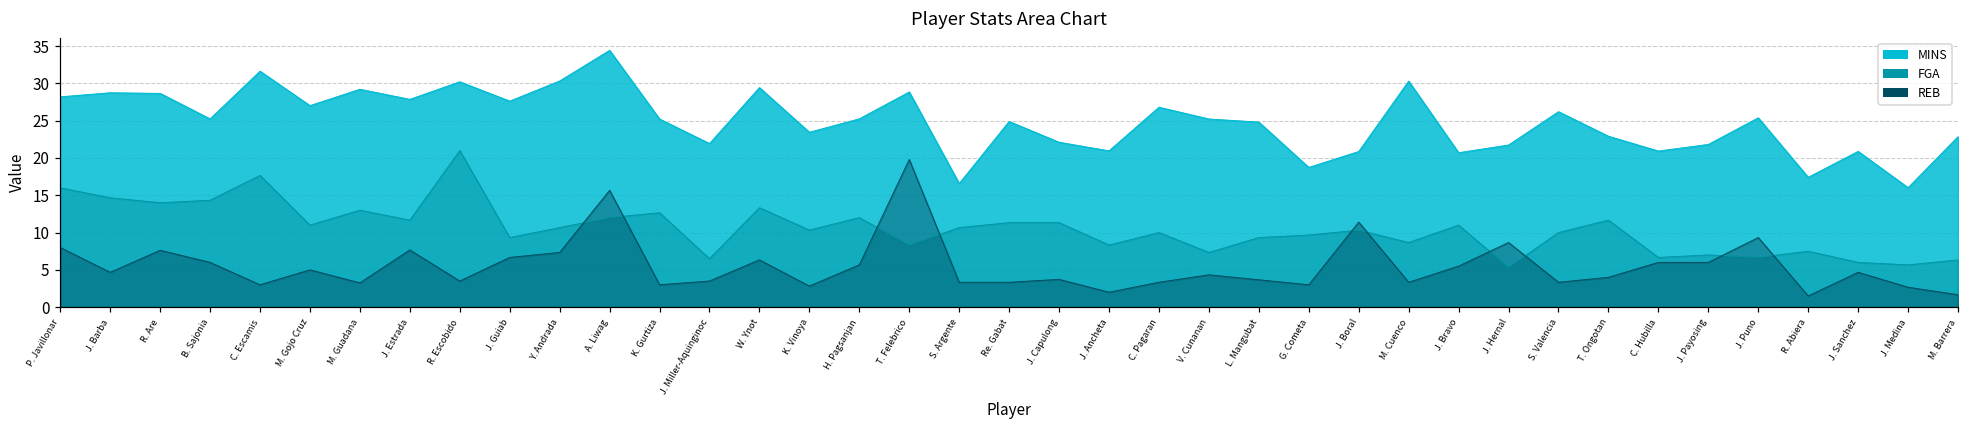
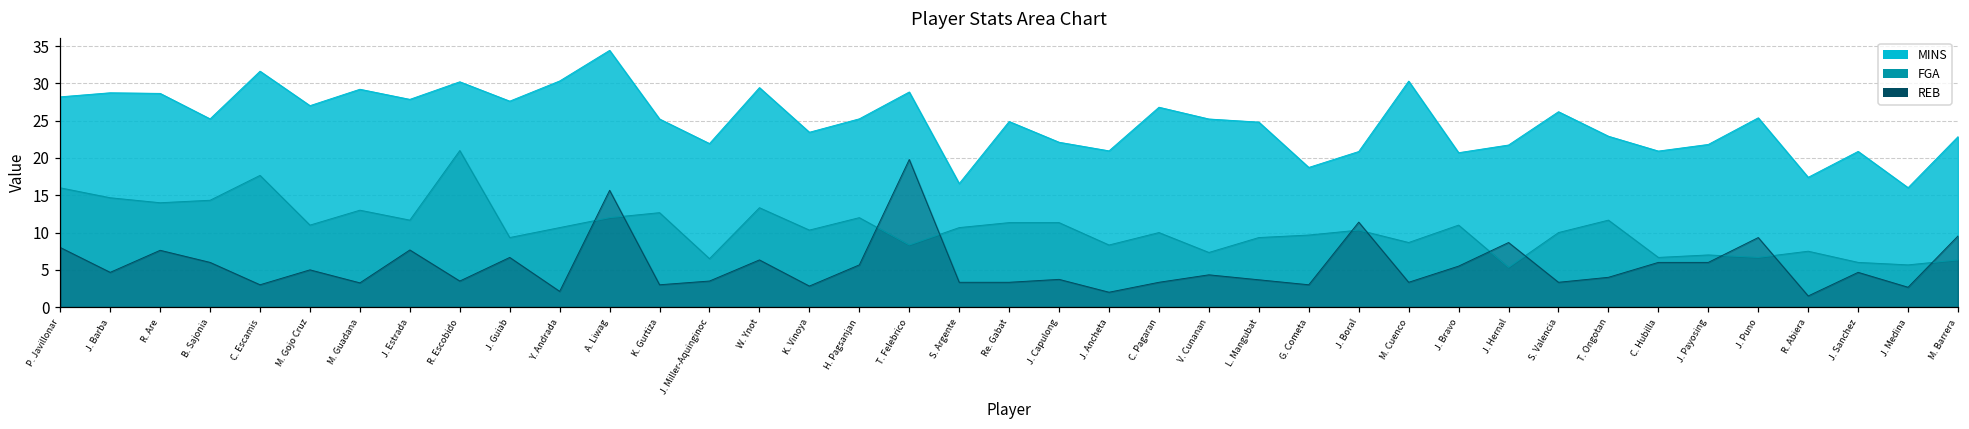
  {
    "REB": {
      "P. Javillonar": 8,
      "J. Barba": 5,
      "R. Are": 8,
      "B. Sajonia": 6,
      "C. Escamis": 3,
      "M. Gojo Cruz": 5,
      "M. Guadana": 3,
      "J. Estrada": 8,
      "R. Escobido": 4,
      "J. Guiab": 7,
-     "Y. Andrada": 7,
+     "Y. Andrada": 2,
      "A. Liwag": 16,
      "K. Gurtiza": 3,
      "J. Miller-Aquinginoc": 4,
      "W. Ynot": 6,
      "K. Vinoya": 3,
      "H. Pagsanjan": 6,
      "T. Felebrico": 20,
      "S. Argente": 3,
      "Re. Gabat": 3,
      "J. Capulong": 4,
      "J. Ancheta": 2,
      "C. Pagaran": 3,
      "V. Cunanan": 4,
      "L. Mangubat": 4,
      "G. Cometa": 3,
      "J. Boral": 11,
      "M. Cuenco": 3,
      "J. Bravo": 6,
      "J. Hernal": 9,
      "S. Valencia": 3,
      "T. Ongotan": 4,
      "C. Hubilla": 6,
      "J. Payosing": 6,
      "J. Puno": 9,
      "R. Abiera": 2,
      "J. Sanchez": 5,
      "J. Medina": 3,
-     "M. Barrera": 2
+     "M. Barrera": 10
    }
  }
